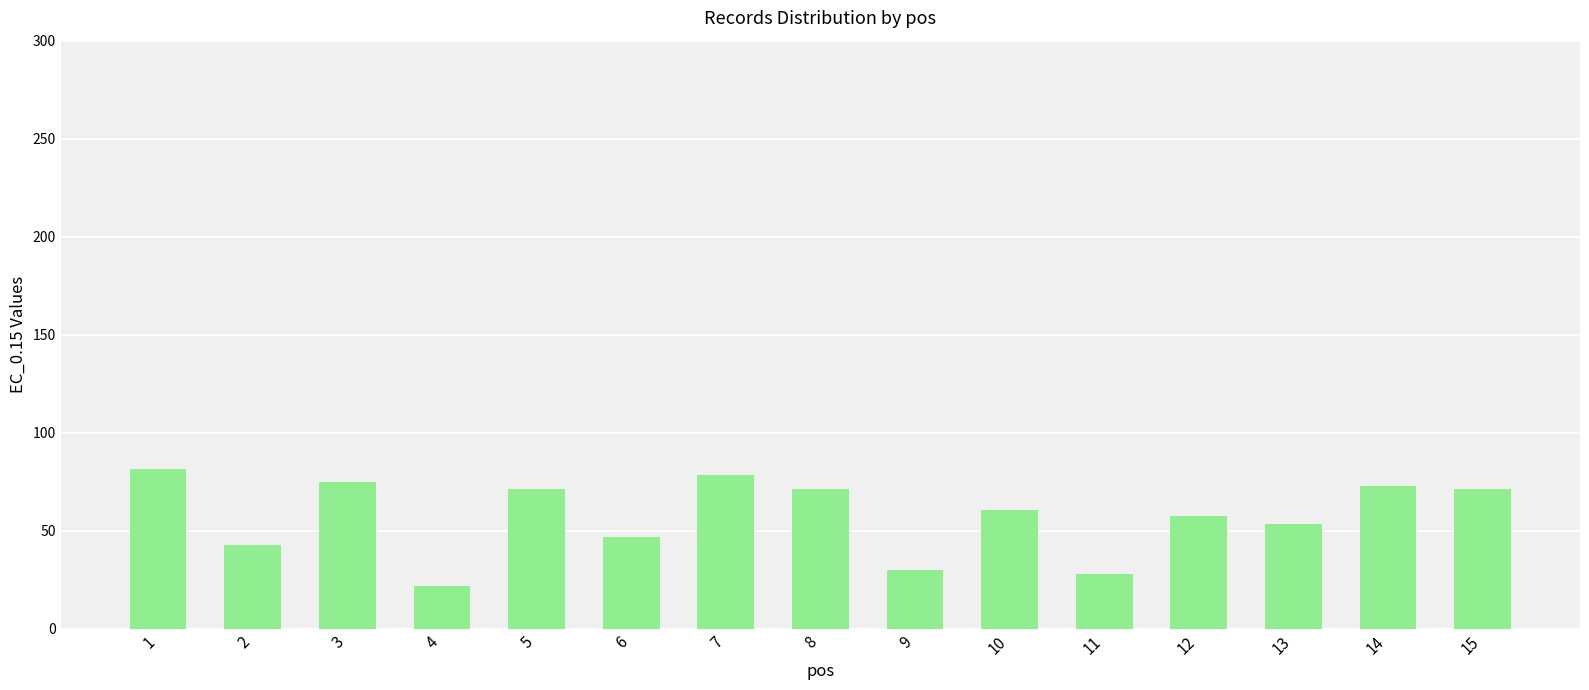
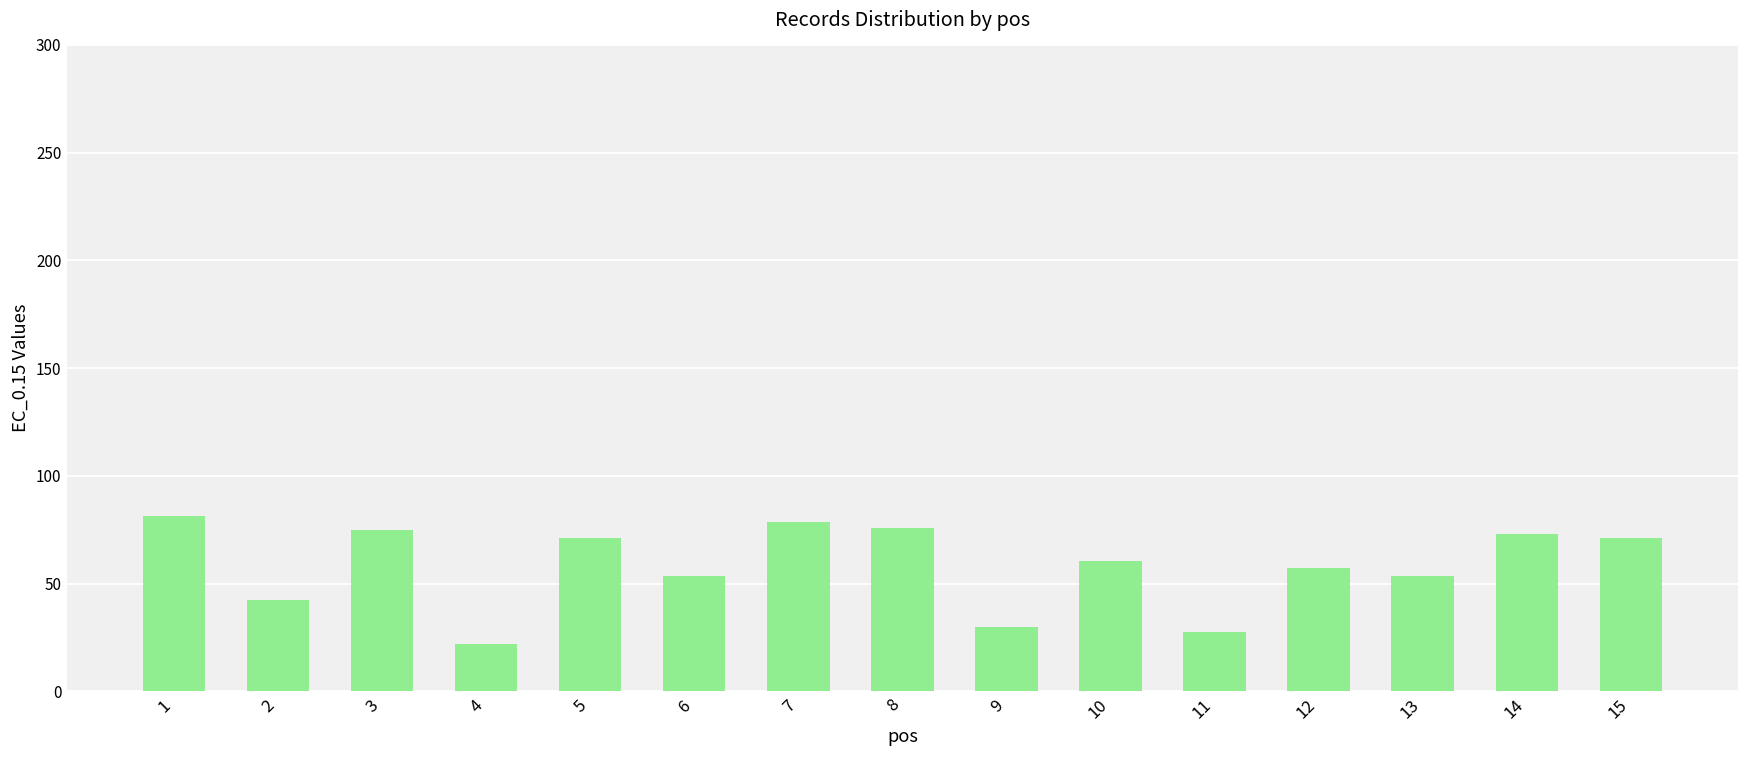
  {
    "1": 81,
    "2": 42,
    "3": 75,
    "4": 22,
    "5": 71,
-   "6": 47,
+   "6": 54,
    "7": 79,
-   "8": 71,
+   "8": 76,
    "9": 30,
    "10": 60,
    "11": 28,
    "12": 57,
    "13": 53,
    "14": 73,
    "15": 71
  }
